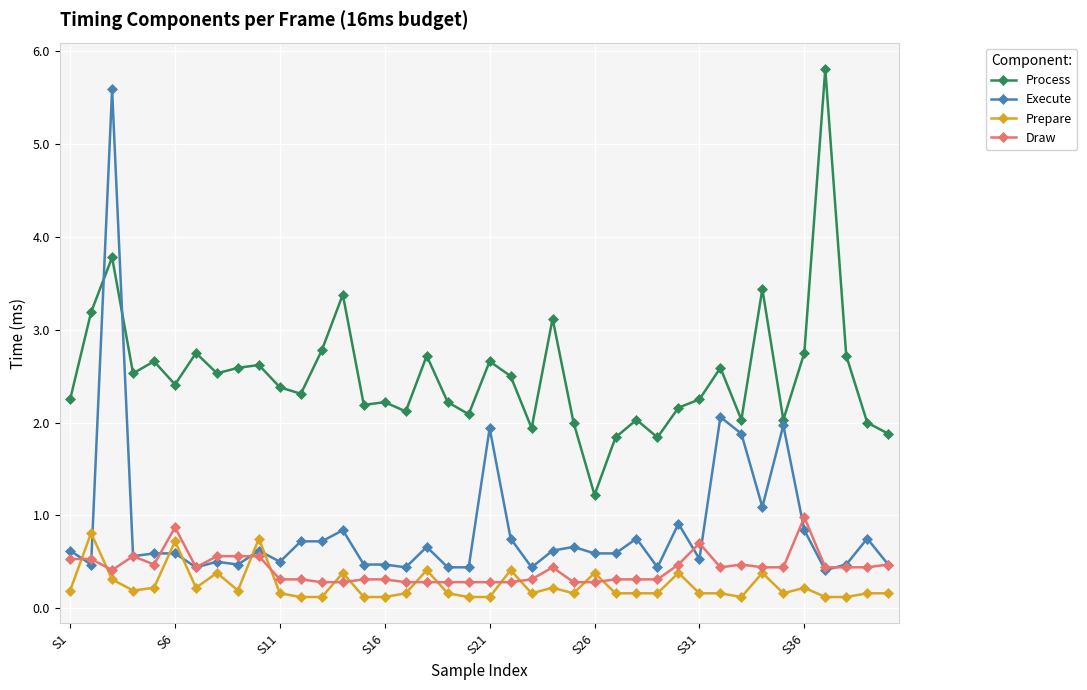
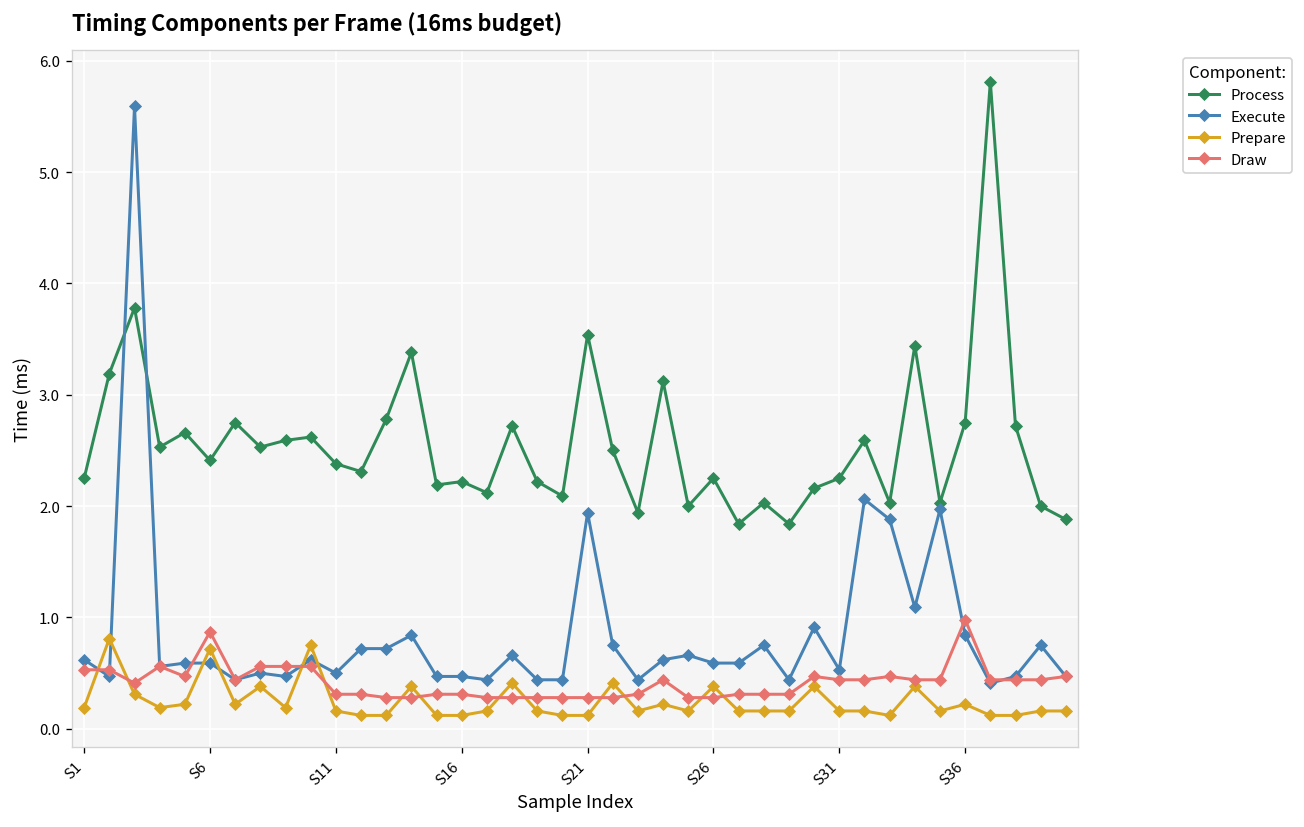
  {
    "Process": {
      "S1": 2.3,
      "S6": 2.4,
      "S11": 2.4,
      "S16": 2.2,
-     "S21": 2.7,
-     "S26": 1.2,
+     "S21": 3.5,
+     "S26": 2.3,
      "S31": 2.3,
      "S36": 2.8
    },
    "Execute": {
      "S1": 0.6,
      "S6": 0.6,
      "S11": 0.5,
      "S16": 0.5,
      "S21": 1.9,
      "S26": 0.6,
      "S31": 0.5,
      "S36": 0.8
    },
    "Prepare": {
      "S1": 0.2,
      "S6": 0.7,
      "S11": 0.2,
      "S16": 0.1,
      "S21": 0.1,
      "S26": 0.4,
      "S31": 0.2,
      "S36": 0.2
    },
    "Draw": {
      "S1": 0.5,
      "S6": 0.9,
      "S11": 0.3,
      "S16": 0.3,
      "S21": 0.3,
      "S26": 0.3,
-     "S31": 0.7,
+     "S31": 0.4,
      "S36": 1.0
    }
  }
